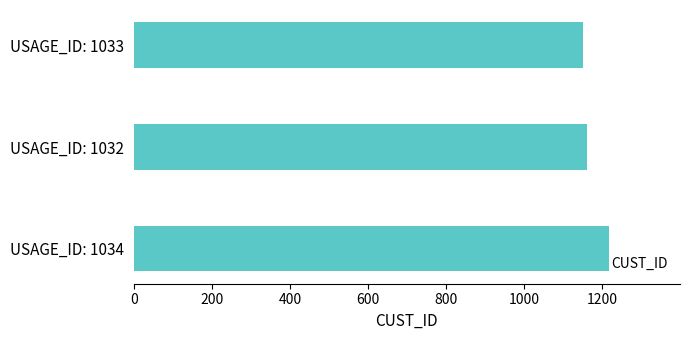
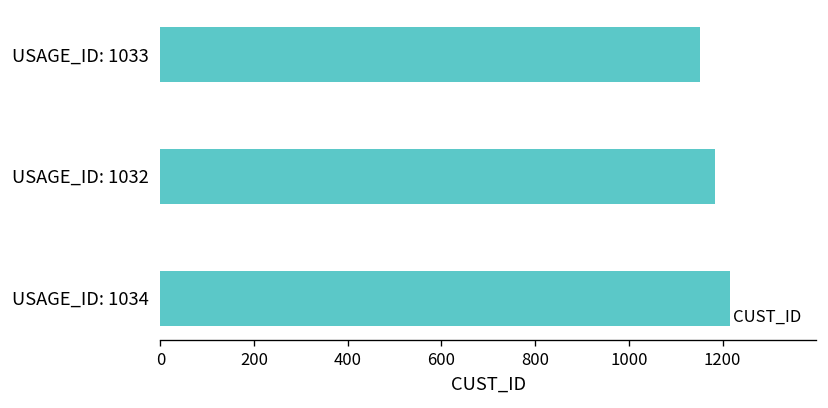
  {
    "USAGE_ID: 1033": 1150,
-   "USAGE_ID: 1032": 1160,
+   "USAGE_ID: 1032": 1180,
    "USAGE_ID: 1034": 1220
  }
